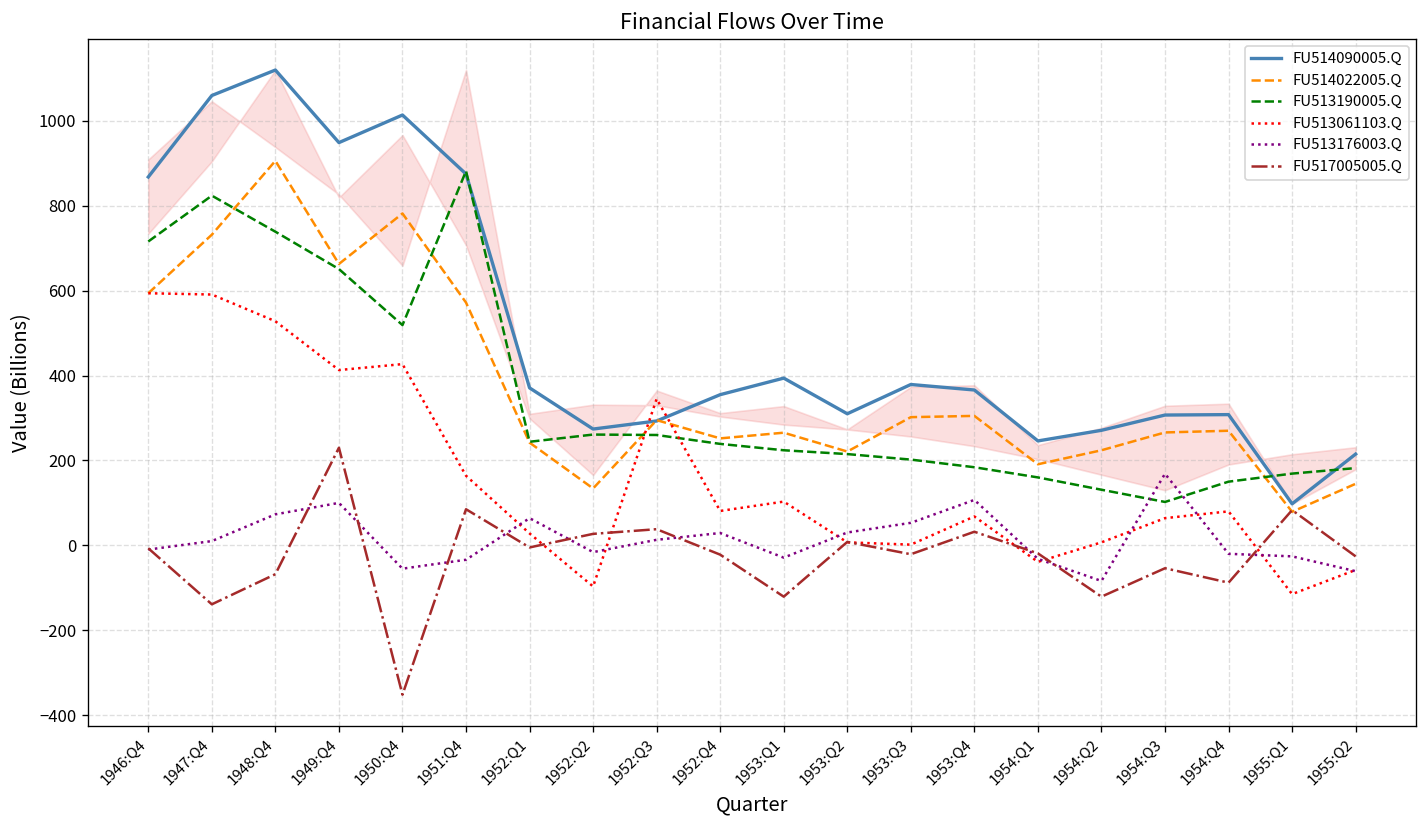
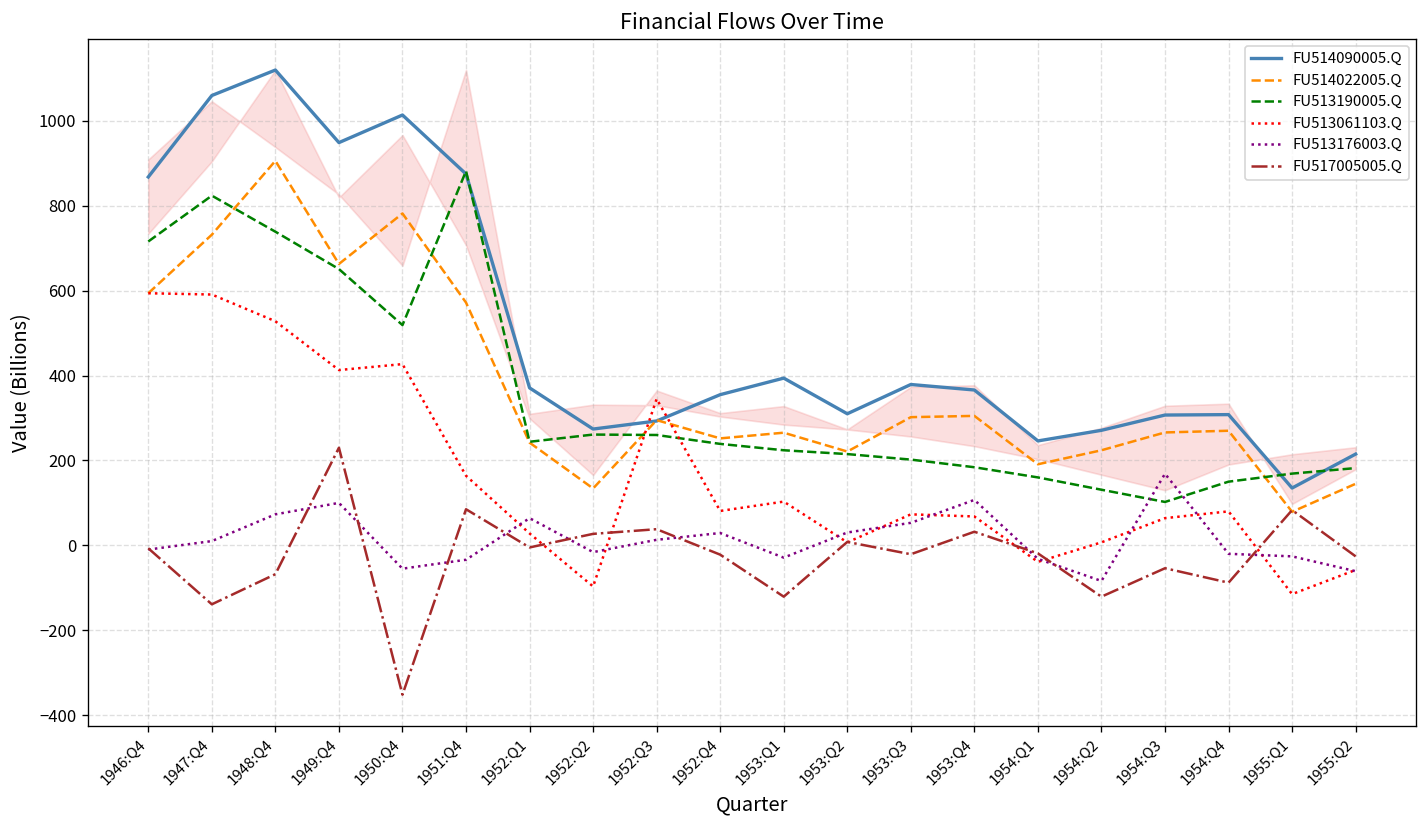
  {
    "FU514090005.Q": {
      "1946:Q4": 870,
      "1947:Q4": 1060,
      "1949:Q4": 950,
      "1950:Q4": 1010,
      "1952:Q1": 370,
      "1952:Q2": 270,
      "1952:Q4": 360,
      "1953:Q1": 390,
      "1953:Q2": 310,
      "1953:Q4": 370,
      "1954:Q1": 250,
      "1954:Q3": 310,
      "1954:Q4": 310,
-     "1955:Q1": 100,
+     "1955:Q1": 140,
      "1955:Q2": 220
    },
    "FU514022005.Q": {
      "1947:Q4": 730,
      "1948:Q4": 910,
      "1949:Q4": 660,
      "1950:Q4": 780,
      "1951:Q4": 570,
      "1952:Q2": 130,
      "1952:Q4": 250,
      "1953:Q1": 270,
      "1953:Q3": 300,
      "1953:Q4": 310,
      "1954:Q1": 190,
      "1954:Q2": 220,
      "1954:Q3": 270,
      "1954:Q4": 270,
      "1955:Q2": 150
    },
    "FU513190005.Q": {
      "1946:Q4": 720,
      "1947:Q4": 820,
      "1948:Q4": 740,
      "1949:Q4": 650,
      "1950:Q4": 520,
      "1952:Q2": 260,
      "1952:Q3": 260,
      "1952:Q4": 240,
      "1953:Q1": 220,
      "1953:Q3": 200,
      "1953:Q4": 180,
      "1954:Q1": 160,
      "1954:Q2": 130,
      "1954:Q3": 100,
      "1954:Q4": 150,
      "1955:Q1": 170,
      "1955:Q2": 180
    },
    "FU513061103.Q": {
      "1947:Q4": 590,
      "1948:Q4": 530,
      "1949:Q4": 410,
      "1950:Q4": 430,
      "1951:Q4": 160,
      "1952:Q1": 30,
      "1952:Q2": -100,
      "1952:Q3": 350,
      "1952:Q4": 80,
      "1953:Q1": 100,
-     "1953:Q3": 0,
+     "1953:Q3": 70,
      "1953:Q4": 70,
      "1954:Q2": 10,
      "1954:Q3": 60,
      "1954:Q4": 80,
      "1955:Q1": -120
    },
    "FU513176003.Q": {
      "1947:Q4": 10,
      "1948:Q4": 70,
      "1949:Q4": 100,
      "1950:Q4": -60,
      "1951:Q4": -30,
      "1952:Q1": 60,
      "1952:Q2": -20,
      "1952:Q3": 10,
      "1952:Q4": 30,
      "1953:Q1": -30,
      "1953:Q2": 30,
      "1953:Q3": 50,
      "1953:Q4": 110,
      "1954:Q2": -80,
      "1954:Q3": 170,
      "1954:Q4": -20,
      "1955:Q1": -30
    },
    "FU517005005.Q": {
      "1947:Q4": -140,
      "1948:Q4": -70,
      "1949:Q4": 230,
      "1950:Q4": -350,
      "1951:Q4": 90,
      "1952:Q1": -10,
      "1952:Q2": 30,
      "1952:Q3": 40,
      "1952:Q4": -20,
      "1953:Q1": -120,
      "1953:Q3": -20,
      "1953:Q4": 30,
      "1954:Q1": -20,
      "1954:Q2": -120,
      "1954:Q3": -50,
      "1954:Q4": -90,
      "1955:Q2": -30
    }
  }
